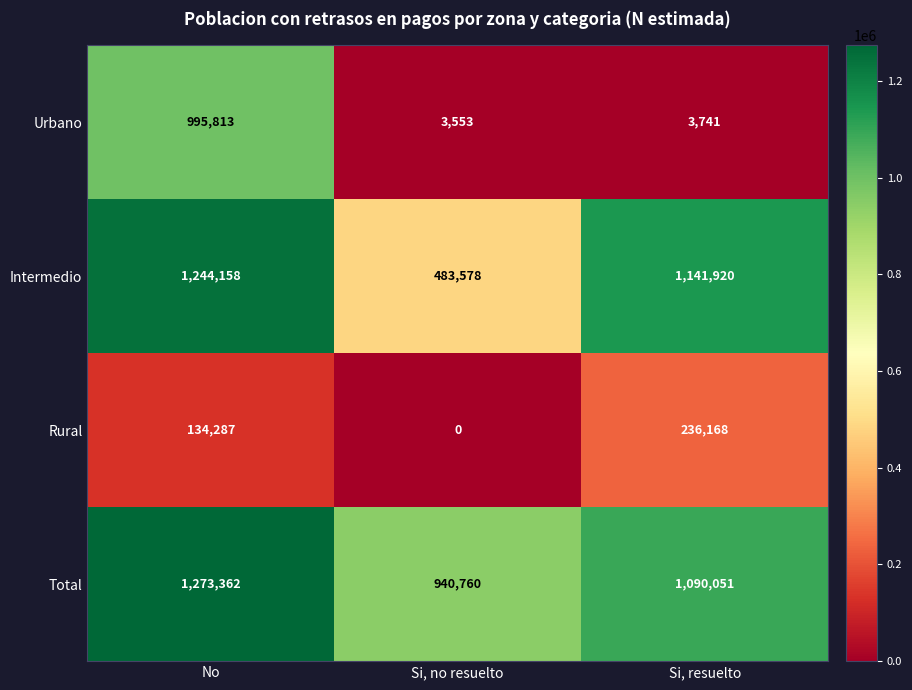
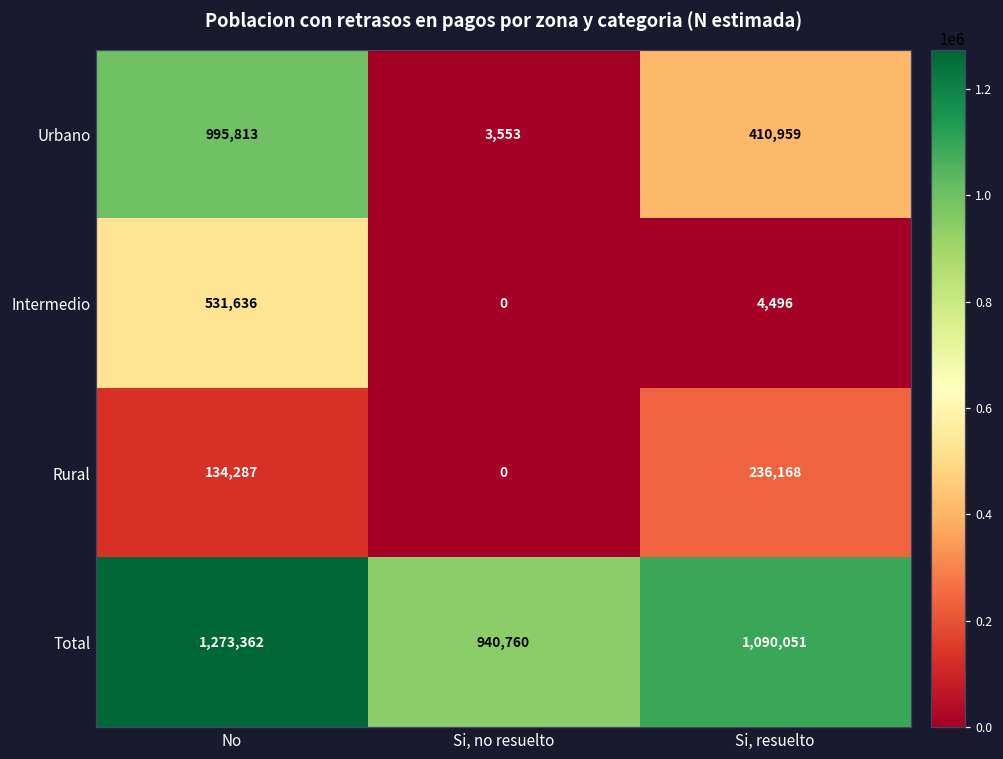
  {
    "Urbano": {
      "No": "995,813",
      "Si, no resuelto": "3,553",
-     "Si, resuelto": "3,741"
+     "Si, resuelto": "410,959"
    },
    "Intermedio": {
-     "No": "1,244,158",
-     "Si, no resuelto": "483,578",
-     "Si, resuelto": "1,141,920"
+     "No": "531,636",
+     "Si, no resuelto": "0",
+     "Si, resuelto": "4,496"
    },
    "Rural": {
      "No": "134,287",
      "Si, no resuelto": "0",
      "Si, resuelto": "236,168"
    },
    "Total": {
      "No": "1,273,362",
      "Si, no resuelto": "940,760",
      "Si, resuelto": "1,090,051"
    }
  }
